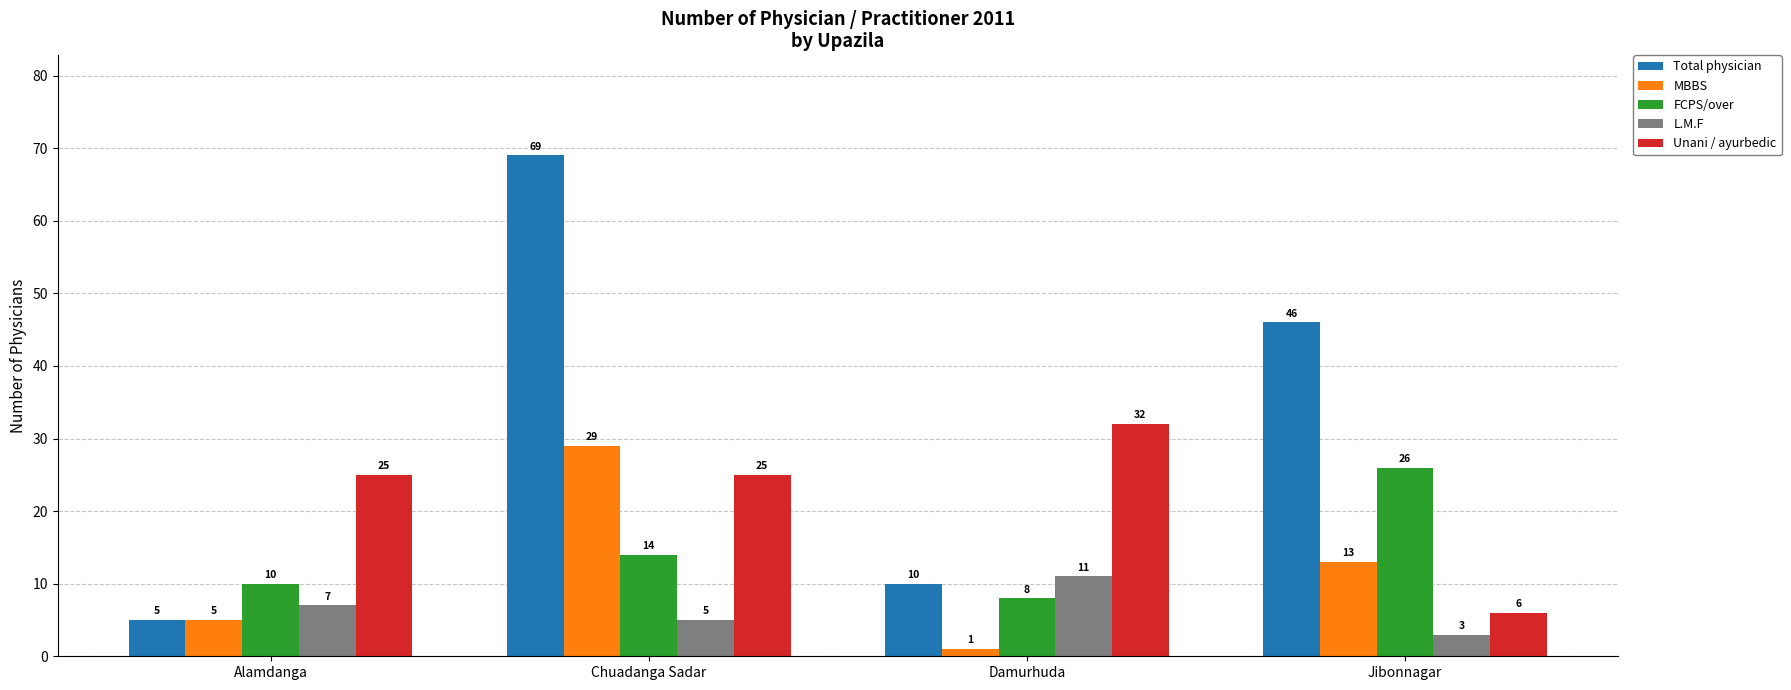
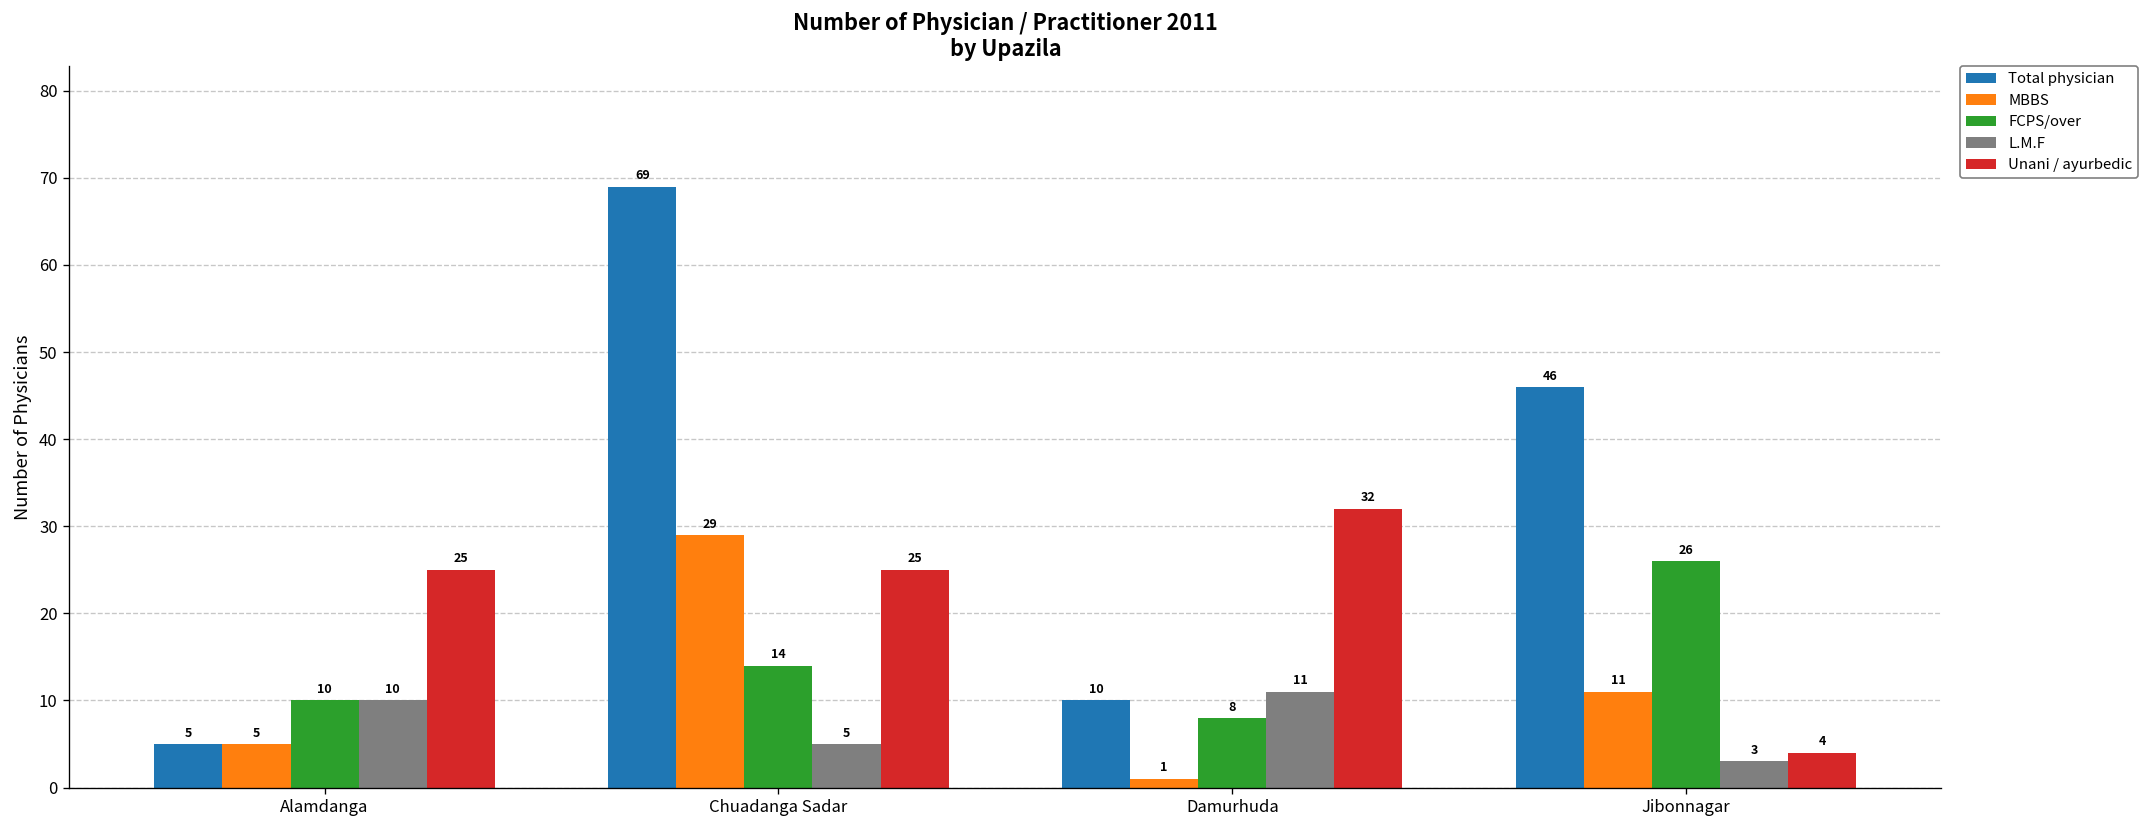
  {
    "Total physician": {
      "Alamdanga": 5,
      "Chuadanga Sadar": 69,
      "Damurhuda": 10,
      "Jibonnagar": 46
    },
    "MBBS": {
      "Alamdanga": 5,
      "Chuadanga Sadar": 29,
      "Damurhuda": 1,
-     "Jibonnagar": 13
+     "Jibonnagar": 11
    },
    "FCPS/over": {
      "Alamdanga": 10,
      "Chuadanga Sadar": 14,
      "Damurhuda": 8,
      "Jibonnagar": 26
    },
    "L.M.F": {
-     "Alamdanga": 7,
+     "Alamdanga": 10,
      "Chuadanga Sadar": 5,
      "Damurhuda": 11,
      "Jibonnagar": 3
    },
    "Unani / ayurbedic": {
      "Alamdanga": 25,
      "Chuadanga Sadar": 25,
      "Damurhuda": 32,
-     "Jibonnagar": 6
+     "Jibonnagar": 4
    }
  }
